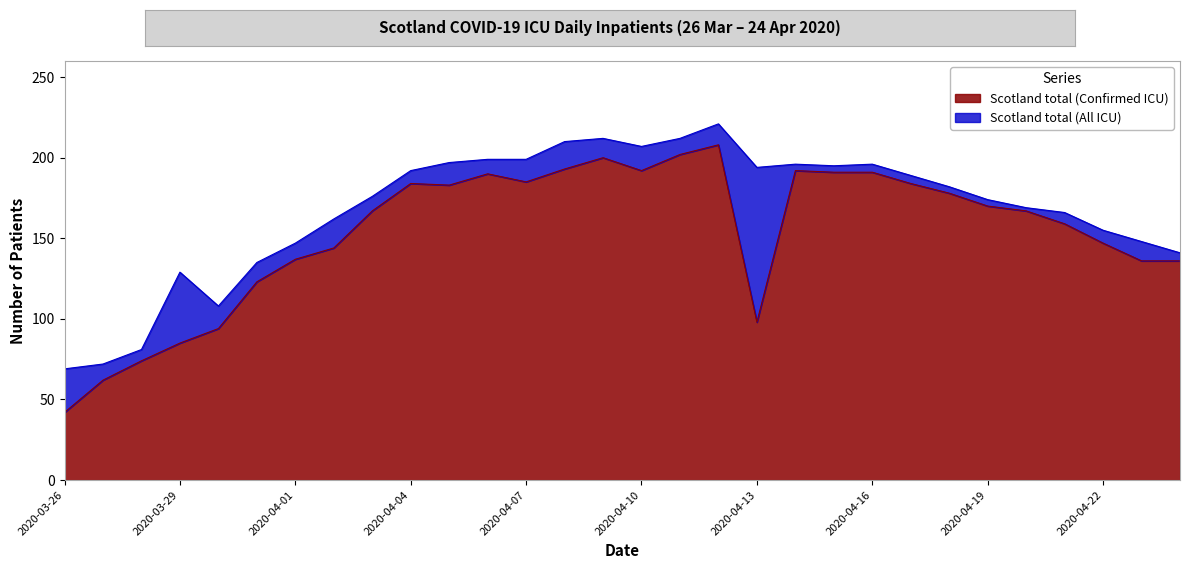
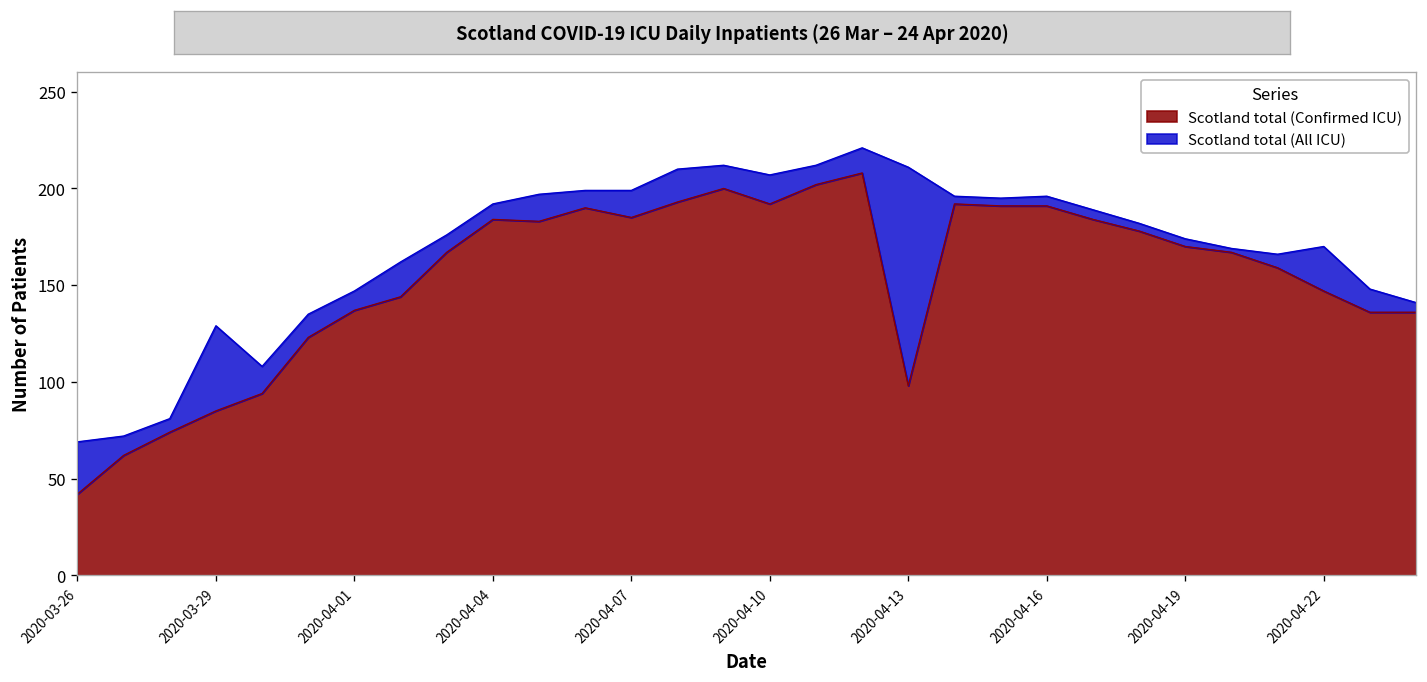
  {
    "Scotland total (Confirmed ICU)": {
      "2020-03-26": 42,
      "2020-03-29": 85,
      "2020-04-01": 137,
      "2020-04-04": 184,
      "2020-04-07": 185,
      "2020-04-10": 192,
      "2020-04-13": 98,
      "2020-04-16": 191,
      "2020-04-19": 170,
      "2020-04-22": 147
    },
    "Scotland total (All ICU)": {
      "2020-03-26": 69,
      "2020-03-29": 129,
      "2020-04-01": 147,
      "2020-04-04": 192,
      "2020-04-07": 199,
      "2020-04-10": 207,
-     "2020-04-13": 194,
+     "2020-04-13": 211,
      "2020-04-16": 196,
      "2020-04-19": 174,
-     "2020-04-22": 155
+     "2020-04-22": 170
    }
  }
